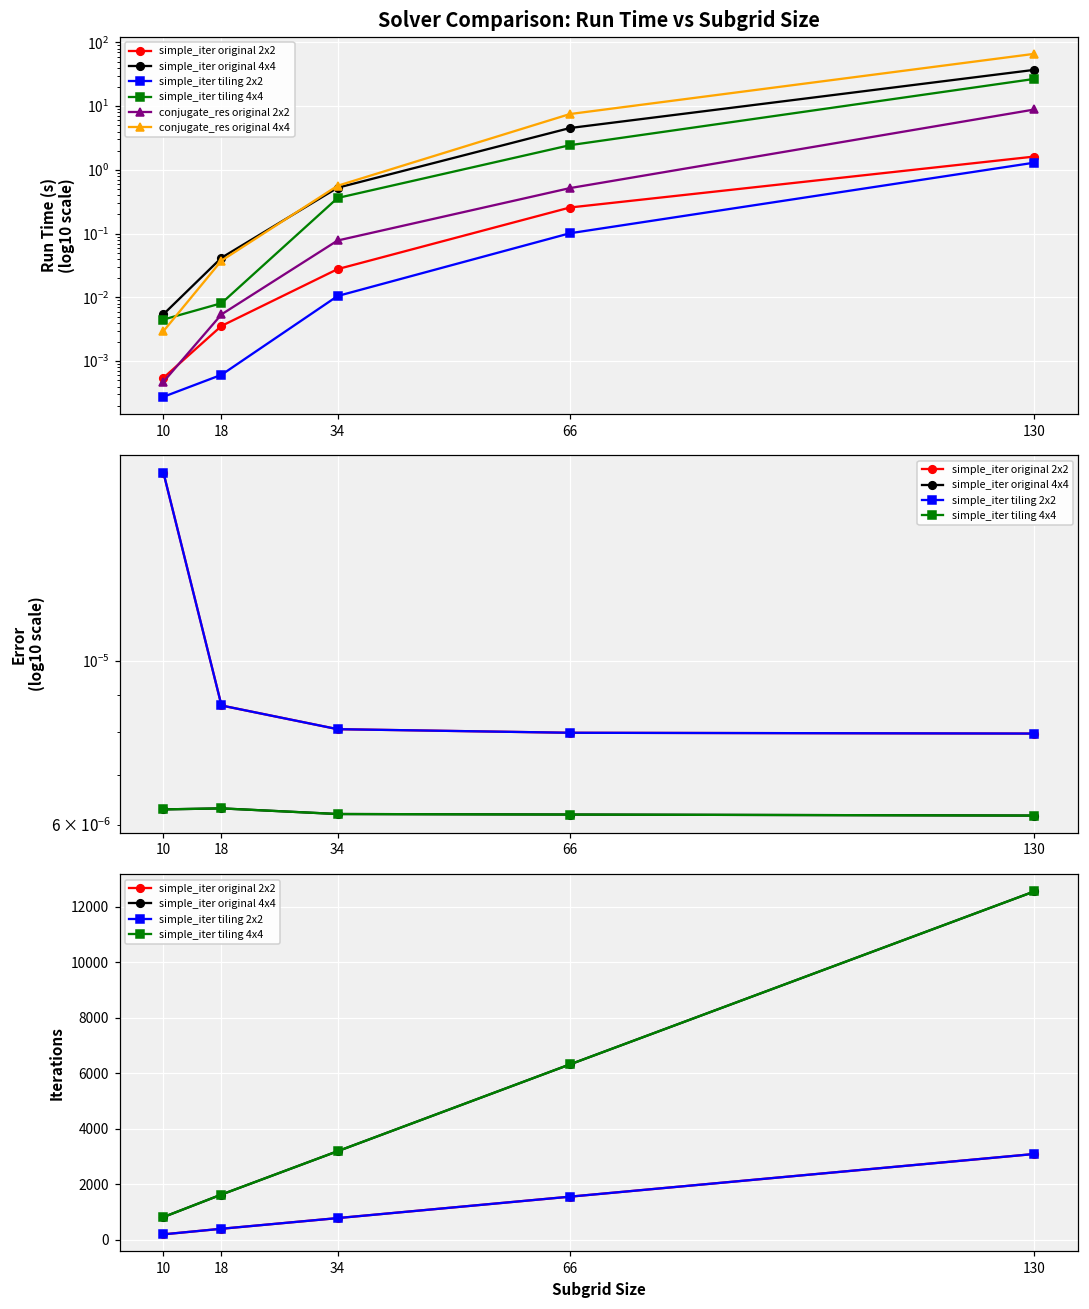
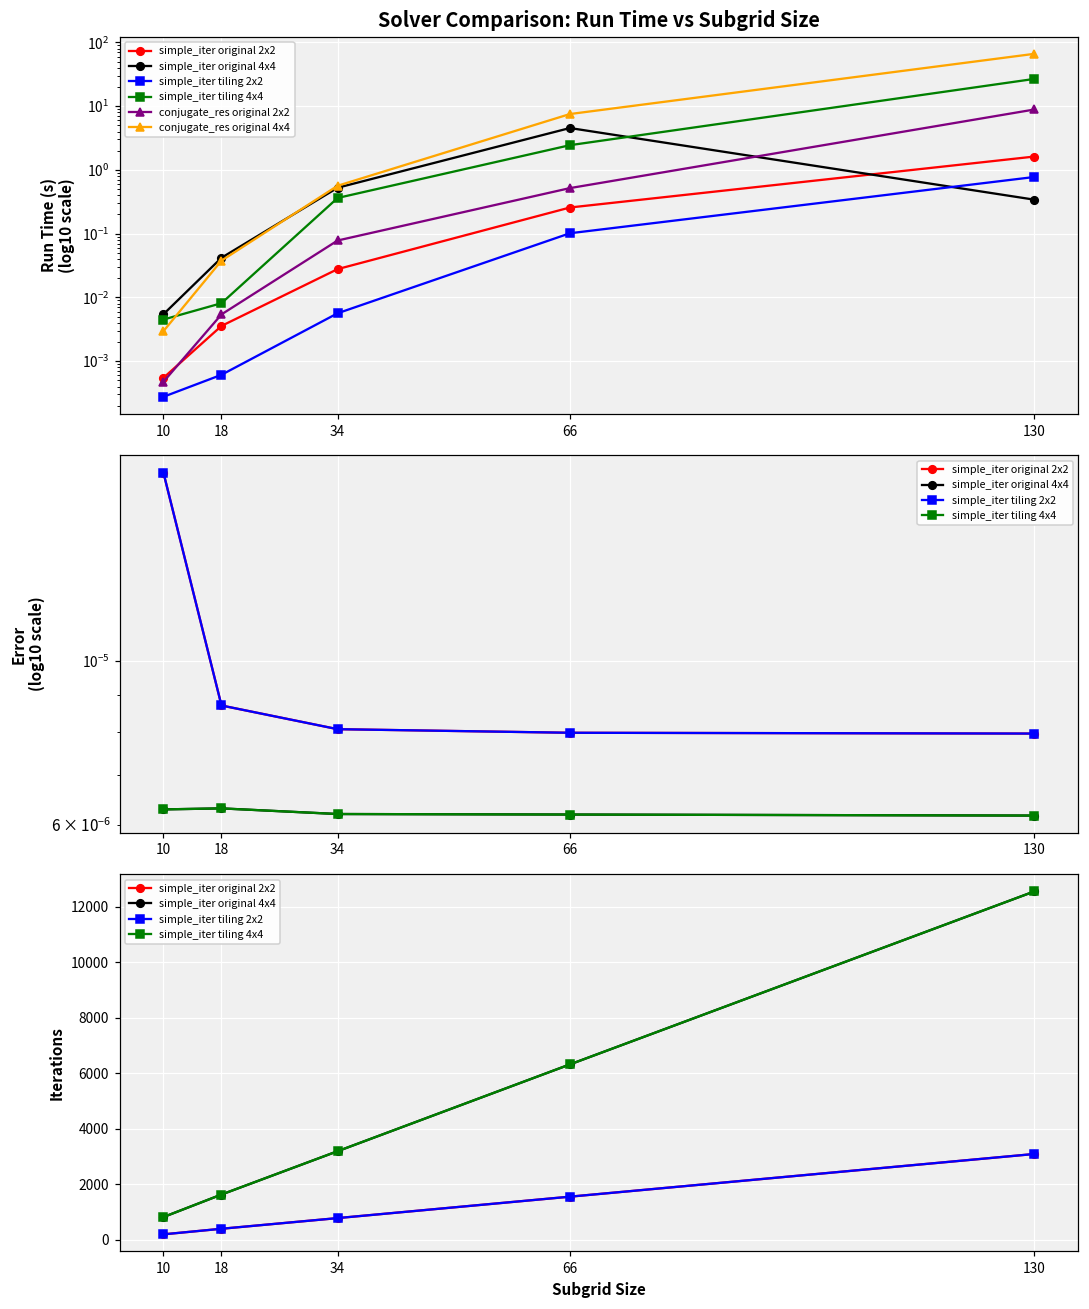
  {
    "Solver Comparison: Run Time vs Subgrid Size": {
      "simple_iter original 2x2": {
        "10": 0.0005,
        "18": 0.004,
        "34": 0.03,
        "66": 0.3,
        "130": 1.6
      },
      "simple_iter original 4x4": {
        "10": 0.005,
        "18": 0.04,
        "66": 5,
-       "130": 40
+       "130": 0.3
      },
      "simple_iter tiling 2x2": {
        "10": 0.0003,
        "18": 0.0006,
-       "34": 0.011,
+       "34": 0.006,
        "66": 0.10,
-       "130": 1.3
+       "130": 0.8
      },
      "simple_iter tiling 4x4": {
        "10": 0.004,
        "18": 0.008,
        "34": 0.4,
        "66": 2.4,
        "130": 30
      },
      "conjugate_res original 2x2": {
        "10": 0.0005,
        "18": 0.005,
        "34": 0.08,
        "66": 0.5,
        "130": 9
      },
      "conjugate_res original 4x4": {
        "10": 0.003,
        "18": 0.04,
        "66": 8,
        "130": 70
      }
    }
  }
